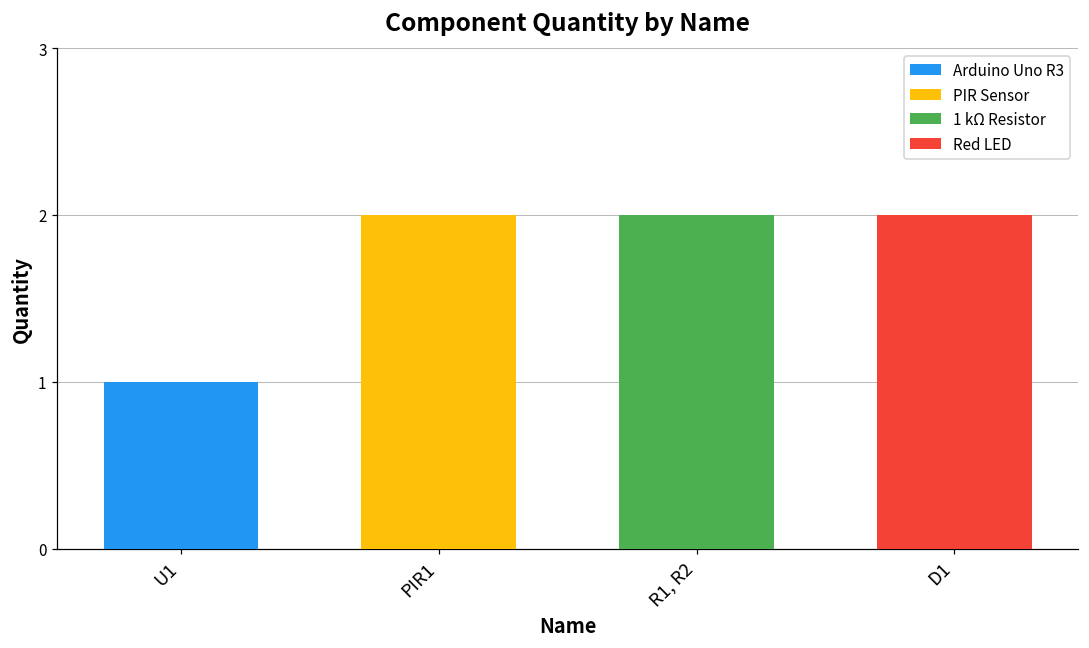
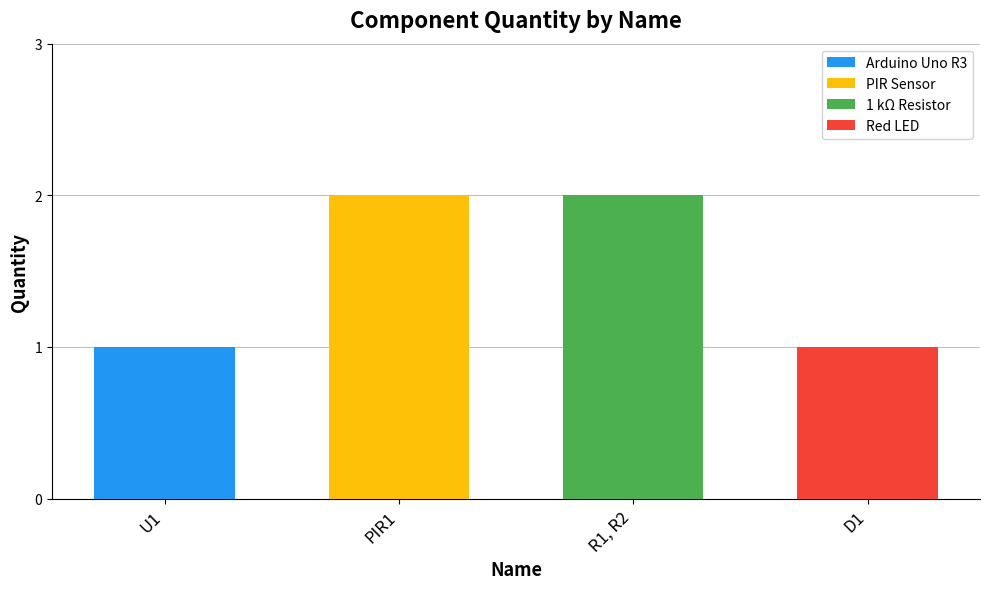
  {
    "U1": 1,
    "PIR1": 2,
    "R1, R2": 2,
-   "D1": 2
+   "D1": 1
  }
